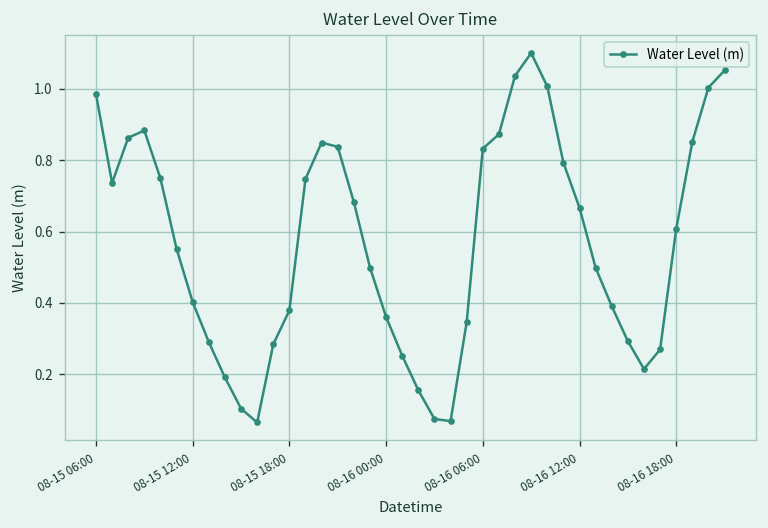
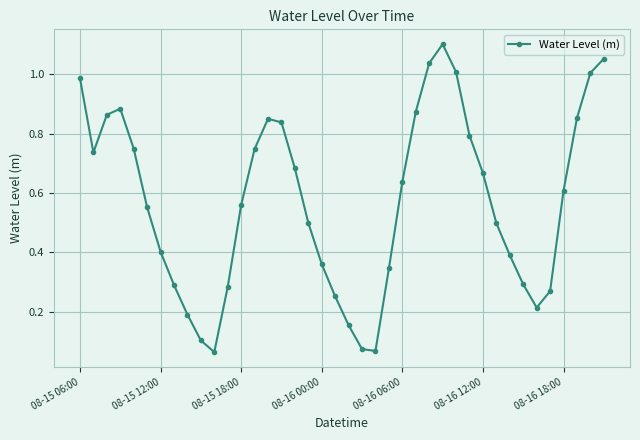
  {
    "08-15 06:00": 0.99,
    "08-15 12:00": 0.40,
-   "08-15 18:00": 0.38,
+   "08-15 18:00": 0.56,
    "08-16 00:00": 0.36,
-   "08-16 06:00": 0.83,
+   "08-16 06:00": 0.64,
    "08-16 12:00": 0.67,
    "08-16 18:00": 0.61
  }
